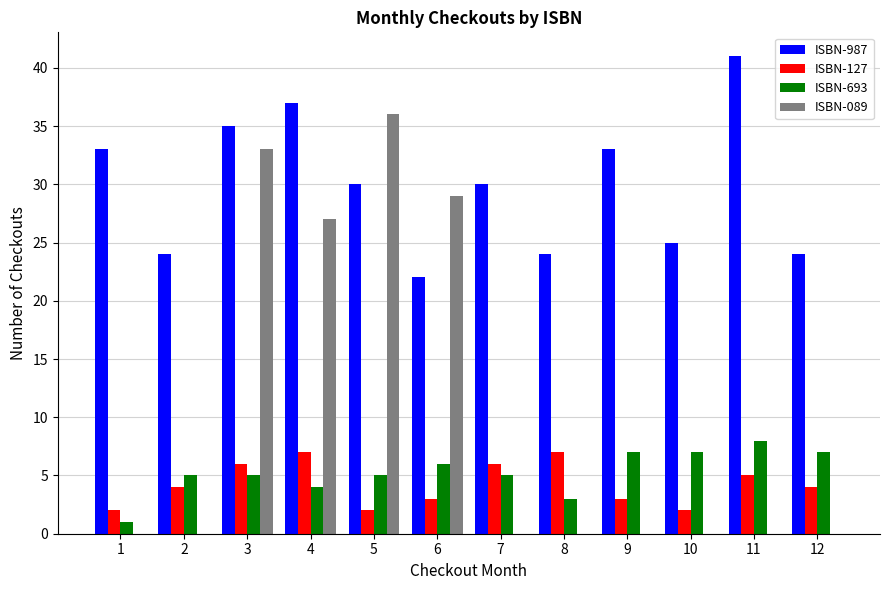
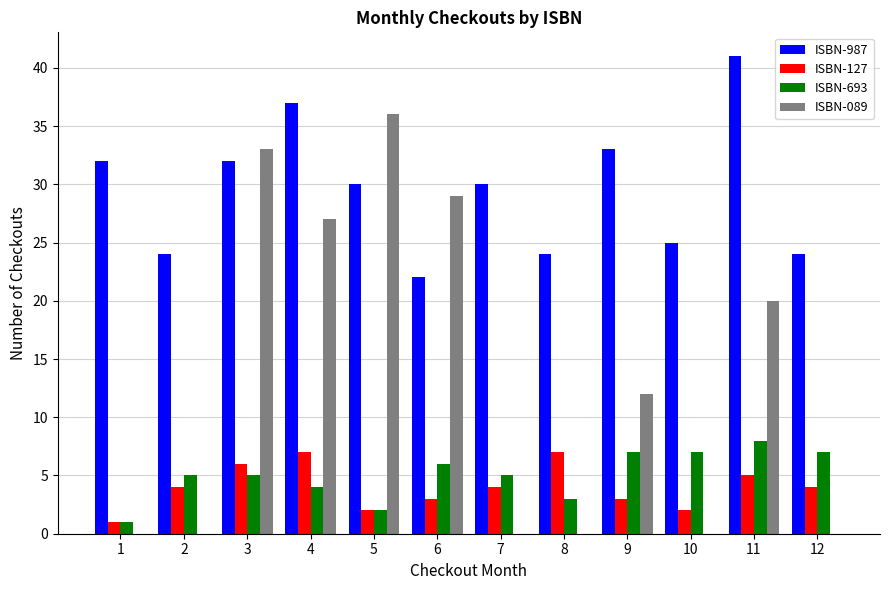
  {
    "ISBN-987": {
-     "1": 33,
+     "1": 32,
      "2": 24,
-     "3": 35,
+     "3": 32,
      "4": 37,
      "5": 30,
      "6": 22,
      "7": 30,
      "8": 24,
      "9": 33,
      "10": 25,
      "11": 41,
      "12": 24
    },
    "ISBN-127": {
-     "1": 2,
+     "1": 1,
      "2": 4,
      "3": 6,
      "4": 7,
      "5": 2,
      "6": 3,
-     "7": 6,
+     "7": 4,
      "8": 7,
      "9": 3,
      "10": 2,
      "11": 5,
      "12": 4
    },
    "ISBN-693": {
      "1": 1,
      "2": 5,
      "3": 5,
      "4": 4,
-     "5": 5,
+     "5": 2,
      "6": 6,
      "7": 5,
      "8": 3,
      "9": 7,
      "10": 7,
      "11": 8,
      "12": 7
    },
    "ISBN-089": {
      "1": 0,
      "2": 0,
      "3": 33,
      "4": 27,
      "5": 36,
      "6": 29,
      "7": 0,
      "8": 0,
-     "9": 0,
+     "9": 12,
      "10": 0,
-     "11": 0,
+     "11": 20,
      "12": 0
    }
  }
